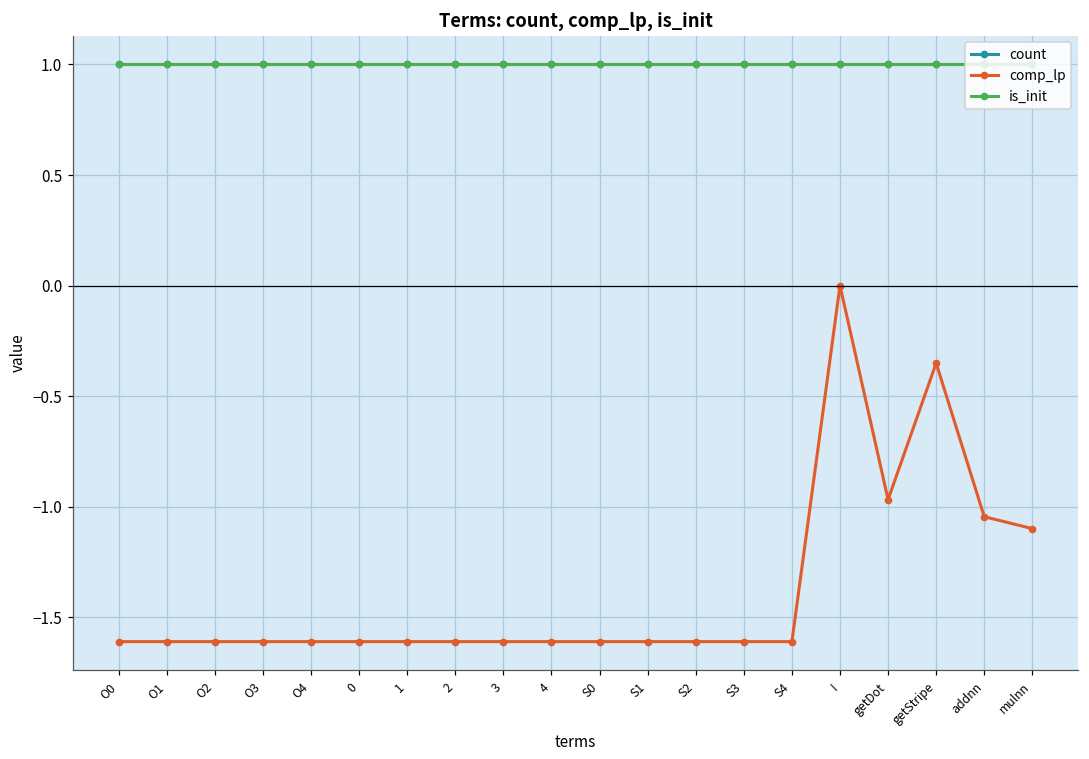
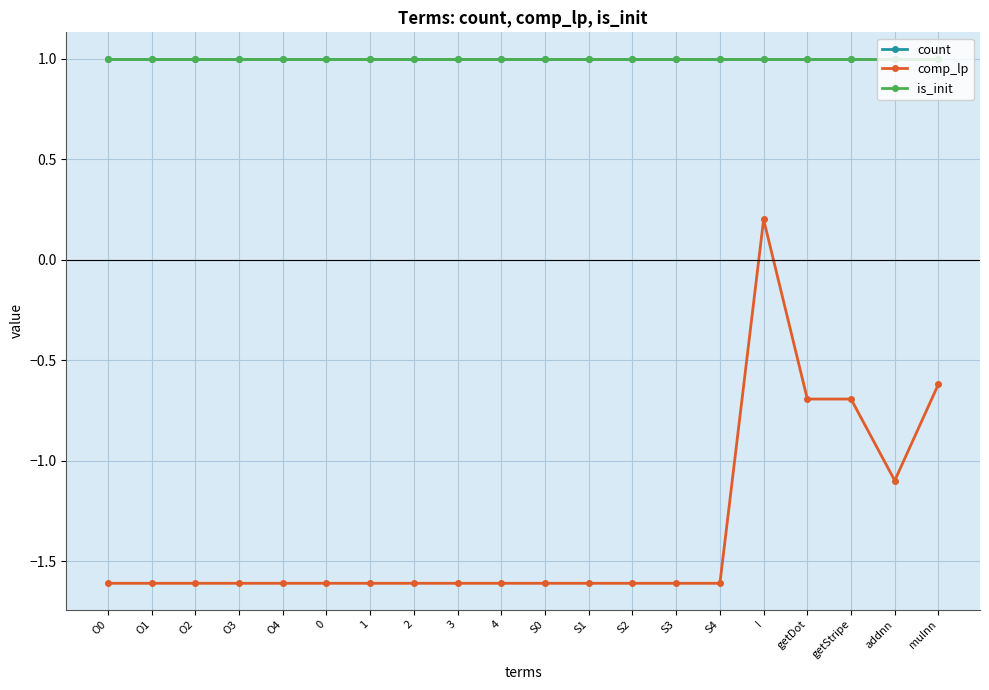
  {
    "is_init": {
      "O0": 1.00,
      "O1": 1.00,
      "O2": 1.00,
      "O3": 1.00,
      "O4": 1.00,
      "0": 1.00,
      "1": 1.00,
      "2": 1.00,
      "3": 1.00,
      "4": 1.00,
      "S0": 1.00,
      "S1": 1.00,
      "S2": 1.00,
      "S3": 1.00,
      "S4": 1.00,
      "I": 1.00,
      "getDot": 1.00,
      "getStripe": 1.00
    },
    "comp_lp": {
      "O0": -1.61,
      "O1": -1.61,
      "O2": -1.61,
      "O3": -1.61,
      "O4": -1.61,
      "0": -1.61,
      "1": -1.61,
      "2": -1.61,
      "3": -1.61,
      "4": -1.61,
      "S0": -1.61,
      "S1": -1.61,
      "S2": -1.61,
      "S3": -1.61,
      "S4": -1.61,
-     "I": 0.0,
-     "getDot": -0.97,
-     "getStripe": -0.35,
-     "addnn": -1.04,
-     "mulnn": -1.10
+     "I": 0.2,
+     "getDot": -0.69,
+     "getStripe": -0.69,
+     "addnn": -1.10,
+     "mulnn": -0.62
    }
  }
